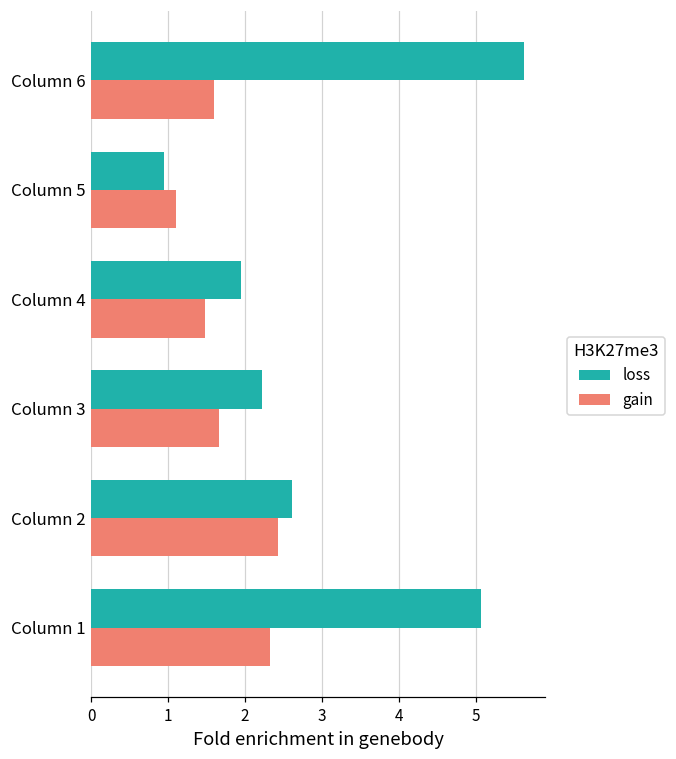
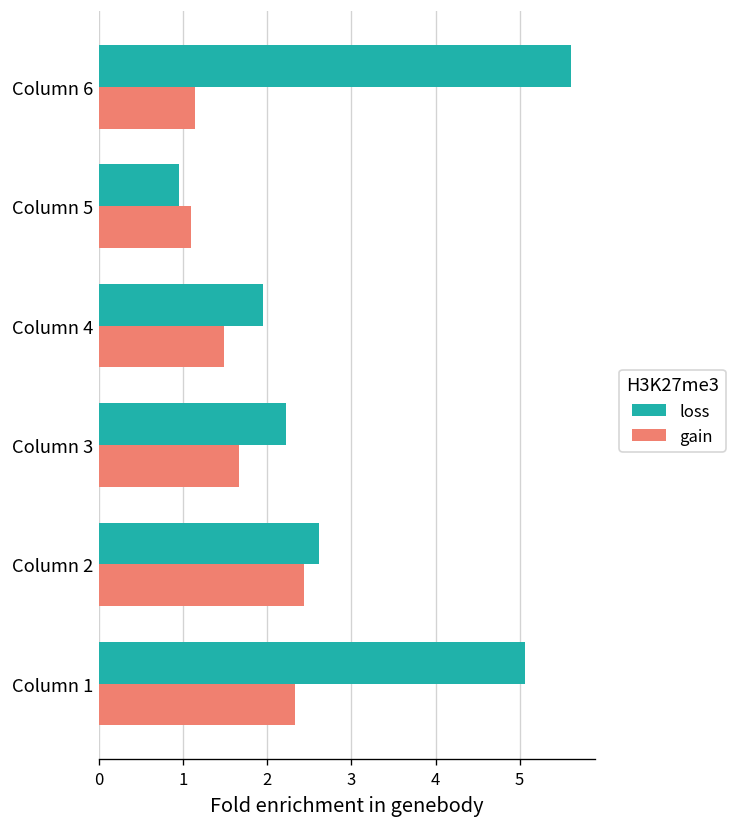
  {
    "loss": {
      "Column 6": 5.6,
      "Column 5": 1.0,
      "Column 4": 1.9,
      "Column 3": 2.2,
      "Column 2": 2.6,
      "Column 1": 5.1
    },
    "gain": {
-     "Column 6": 1.6,
+     "Column 6": 1.1,
      "Column 5": 1.1,
      "Column 4": 1.5,
      "Column 3": 1.7,
      "Column 2": 2.4,
      "Column 1": 2.3
    }
  }
